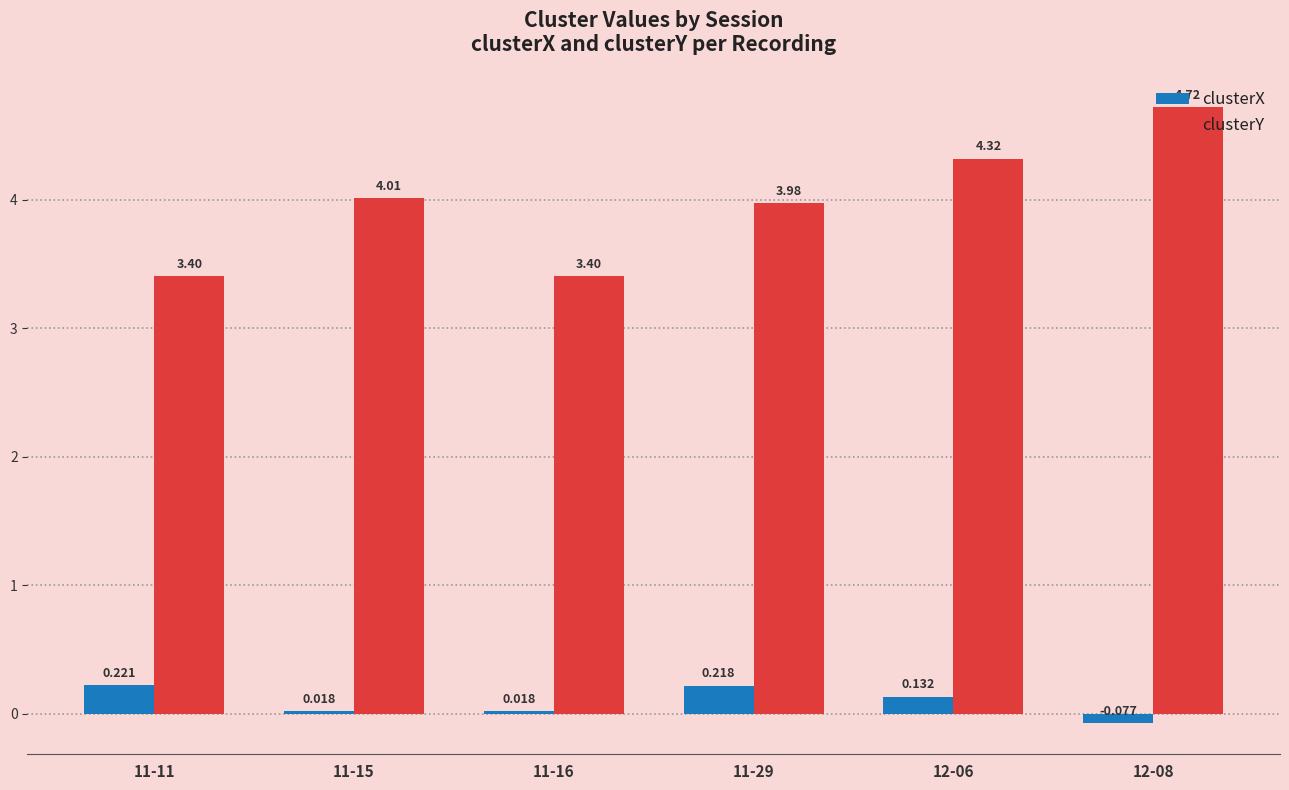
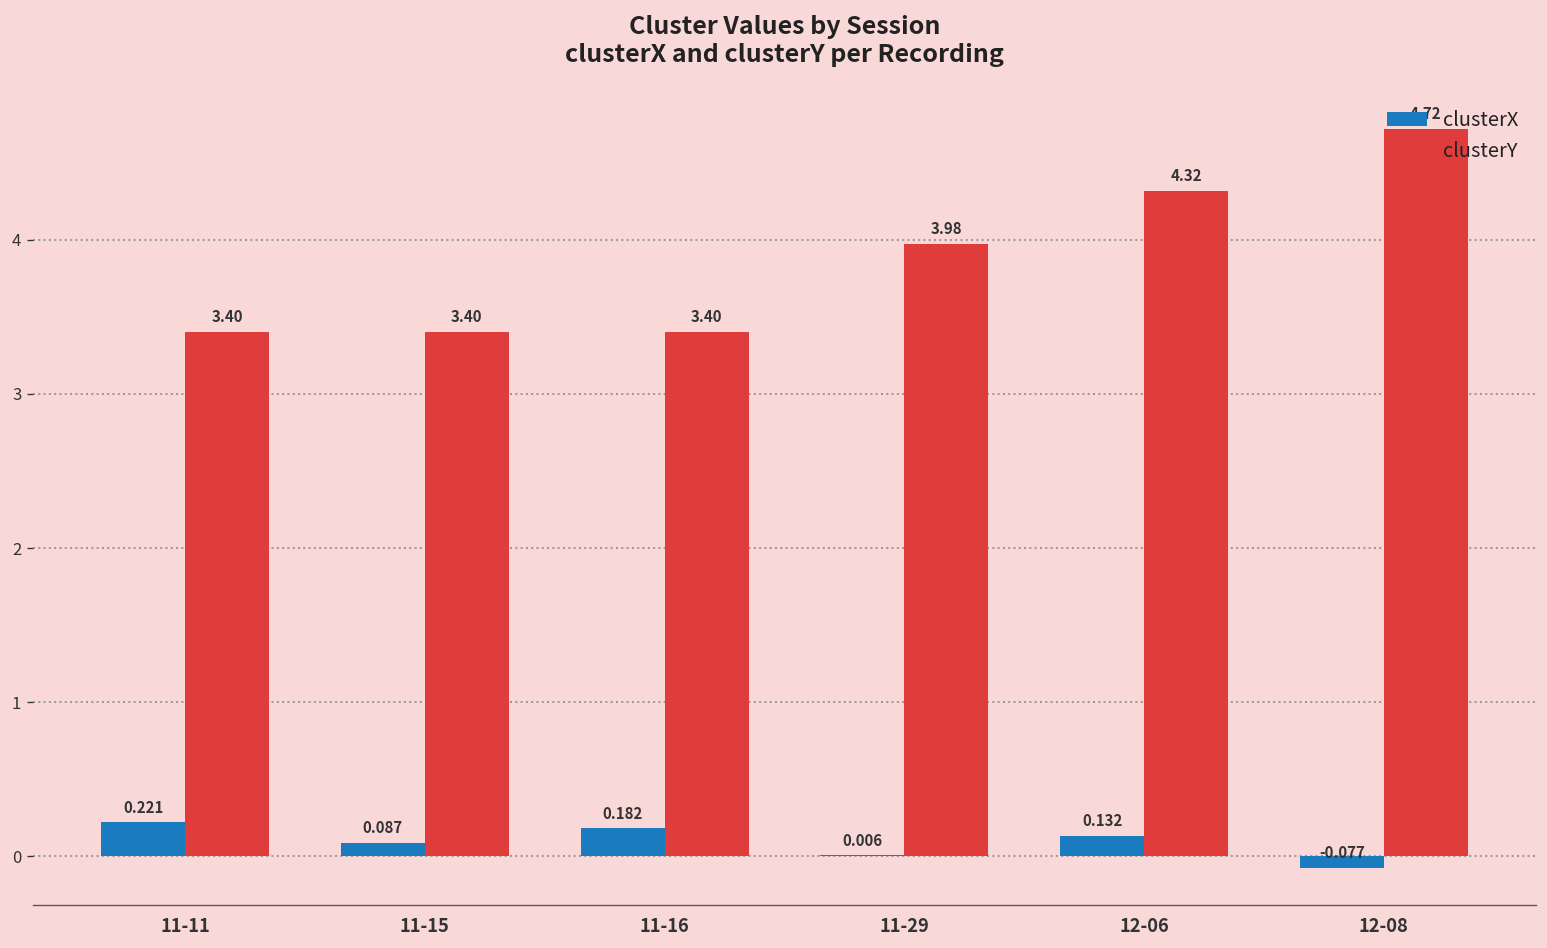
  {
    "clusterX": {
      "11-11": 0.221,
-     "11-15": 0.018,
-     "11-16": 0.018,
-     "11-29": 0.218,
+     "11-15": 0.087,
+     "11-16": 0.182,
+     "11-29": 0.006,
      "12-06": 0.132,
      "12-08": -0.077
    },
    "clusterY": {
      "11-11": 3.40,
-     "11-15": 4.01,
+     "11-15": 3.40,
      "11-16": 3.40,
      "11-29": 3.98,
      "12-06": 4.32,
      "12-08": 4.72
    }
  }
